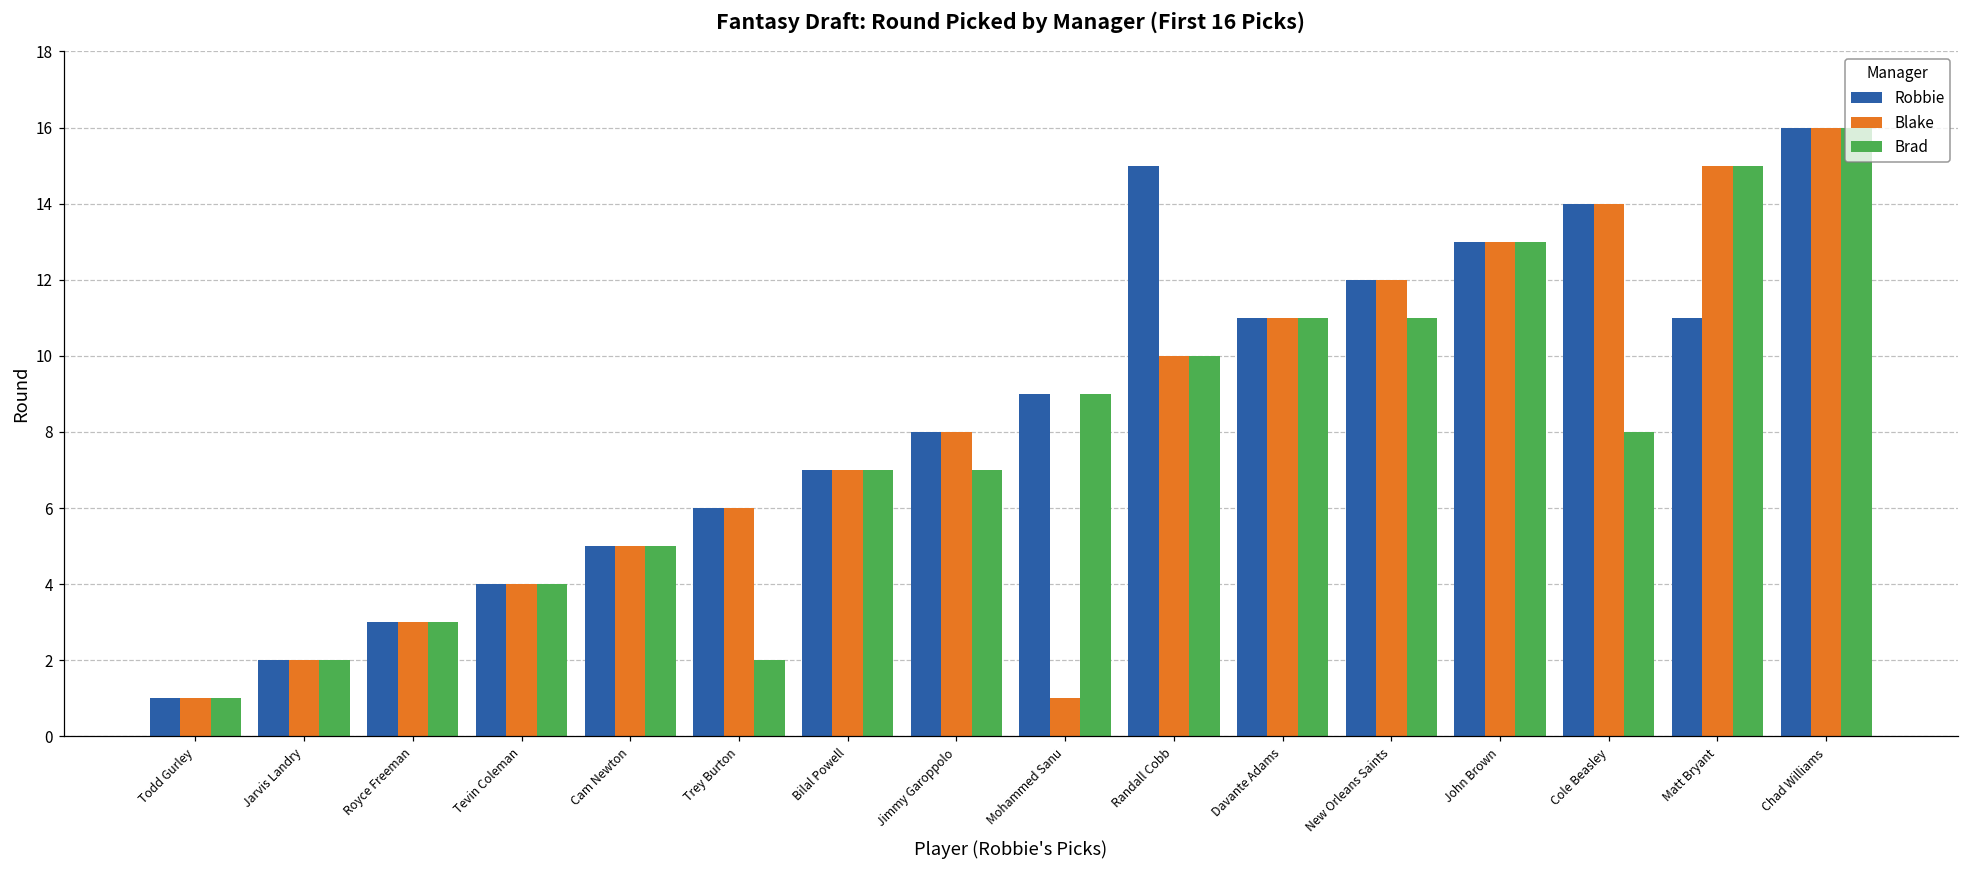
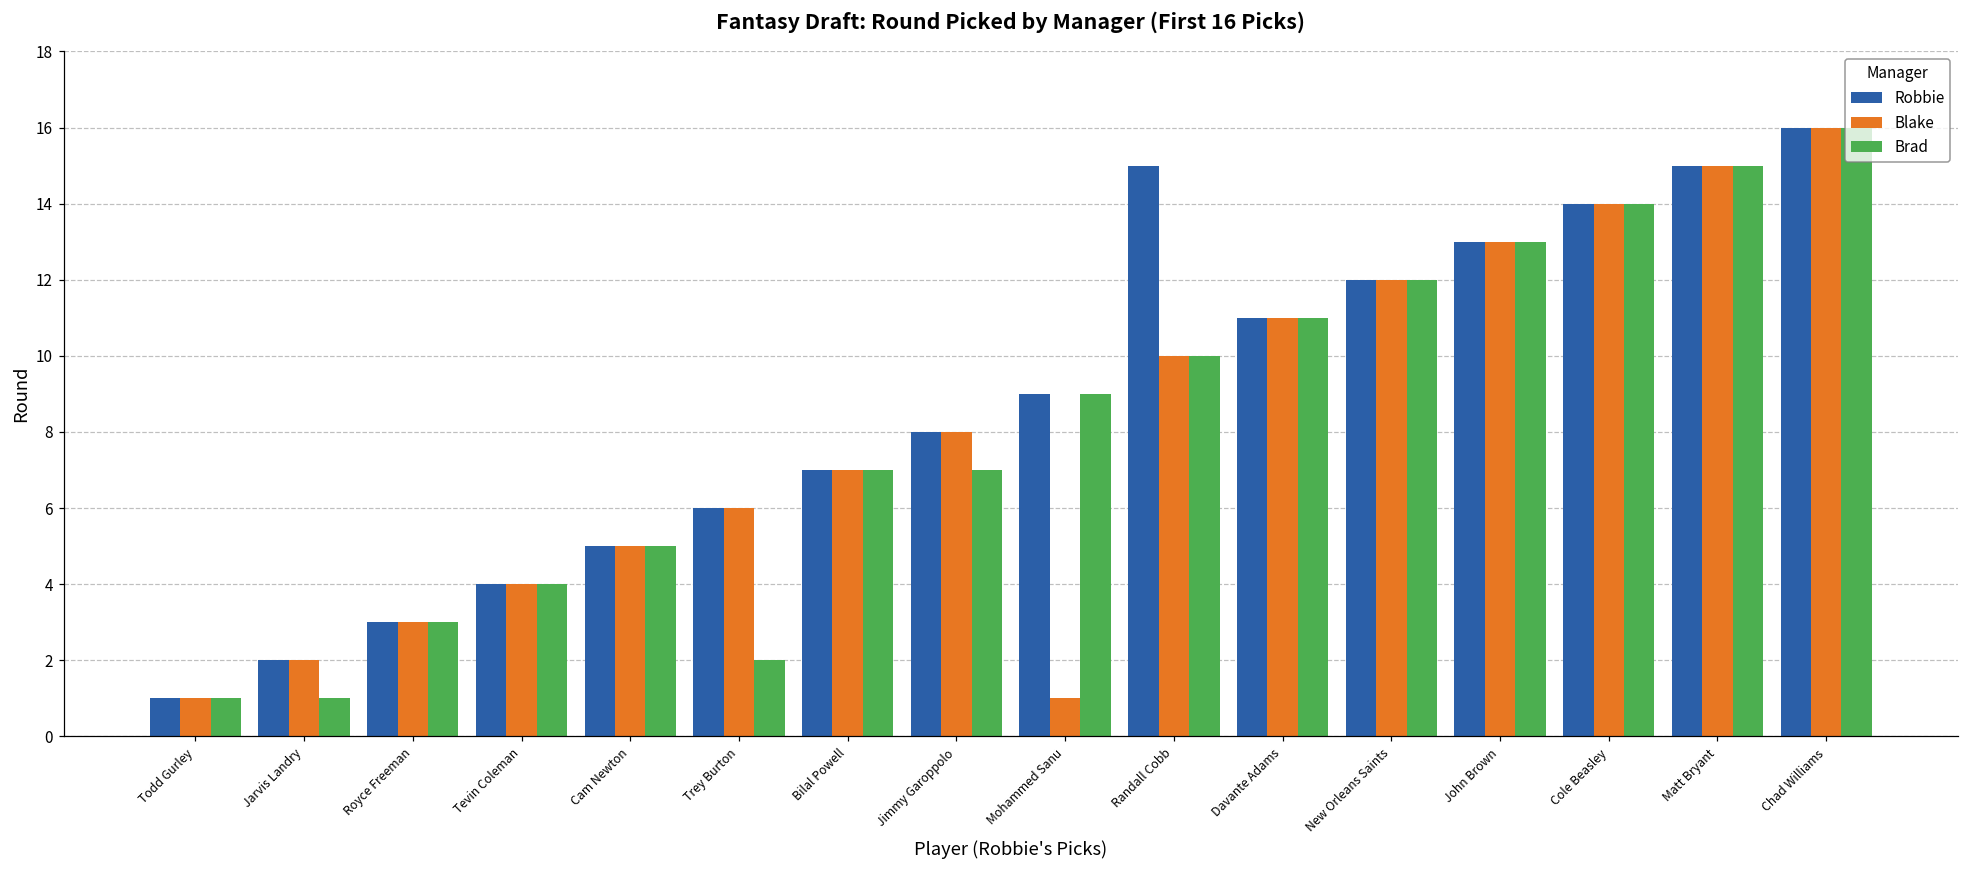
  {
    "Robbie": {
      "Todd Gurley": 1,
      "Jarvis Landry": 2,
      "Royce Freeman": 3,
      "Tevin Coleman": 4,
      "Cam Newton": 5,
      "Trey Burton": 6,
      "Bilal Powell": 7,
      "Jimmy Garoppolo": 8,
      "Mohammed Sanu": 9,
      "Randall Cobb": 15,
      "Davante Adams": 11,
      "New Orleans Saints": 12,
      "John Brown": 13,
      "Cole Beasley": 14,
-     "Matt Bryant": 11,
+     "Matt Bryant": 15,
      "Chad Williams": 16
    },
    "Blake": {
      "Todd Gurley": 1,
      "Jarvis Landry": 2,
      "Royce Freeman": 3,
      "Tevin Coleman": 4,
      "Cam Newton": 5,
      "Trey Burton": 6,
      "Bilal Powell": 7,
      "Jimmy Garoppolo": 8,
      "Mohammed Sanu": 1,
      "Randall Cobb": 10,
      "Davante Adams": 11,
      "New Orleans Saints": 12,
      "John Brown": 13,
      "Cole Beasley": 14,
      "Matt Bryant": 15,
      "Chad Williams": 16
    },
    "Brad": {
      "Todd Gurley": 1,
-     "Jarvis Landry": 2,
+     "Jarvis Landry": 1,
      "Royce Freeman": 3,
      "Tevin Coleman": 4,
      "Cam Newton": 5,
      "Trey Burton": 2,
      "Bilal Powell": 7,
      "Jimmy Garoppolo": 7,
      "Mohammed Sanu": 9,
      "Randall Cobb": 10,
      "Davante Adams": 11,
-     "New Orleans Saints": 11,
+     "New Orleans Saints": 12,
      "John Brown": 13,
-     "Cole Beasley": 8,
+     "Cole Beasley": 14,
      "Matt Bryant": 15
    }
  }
